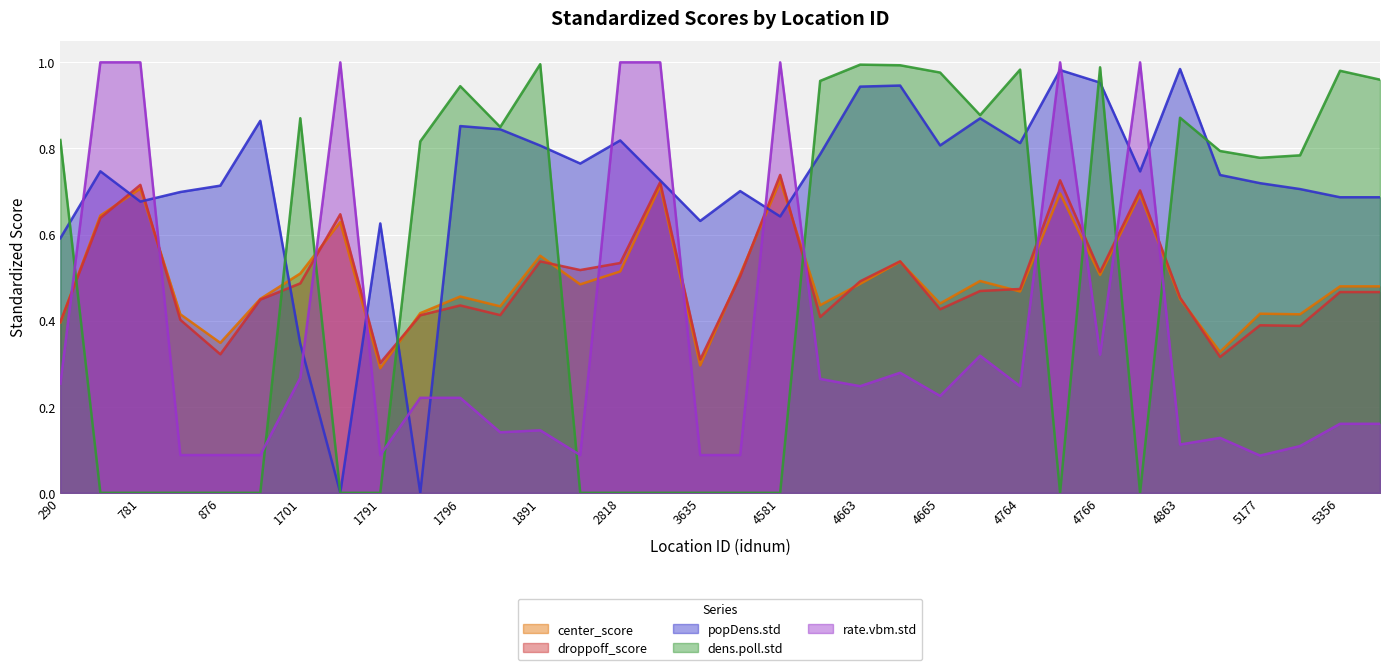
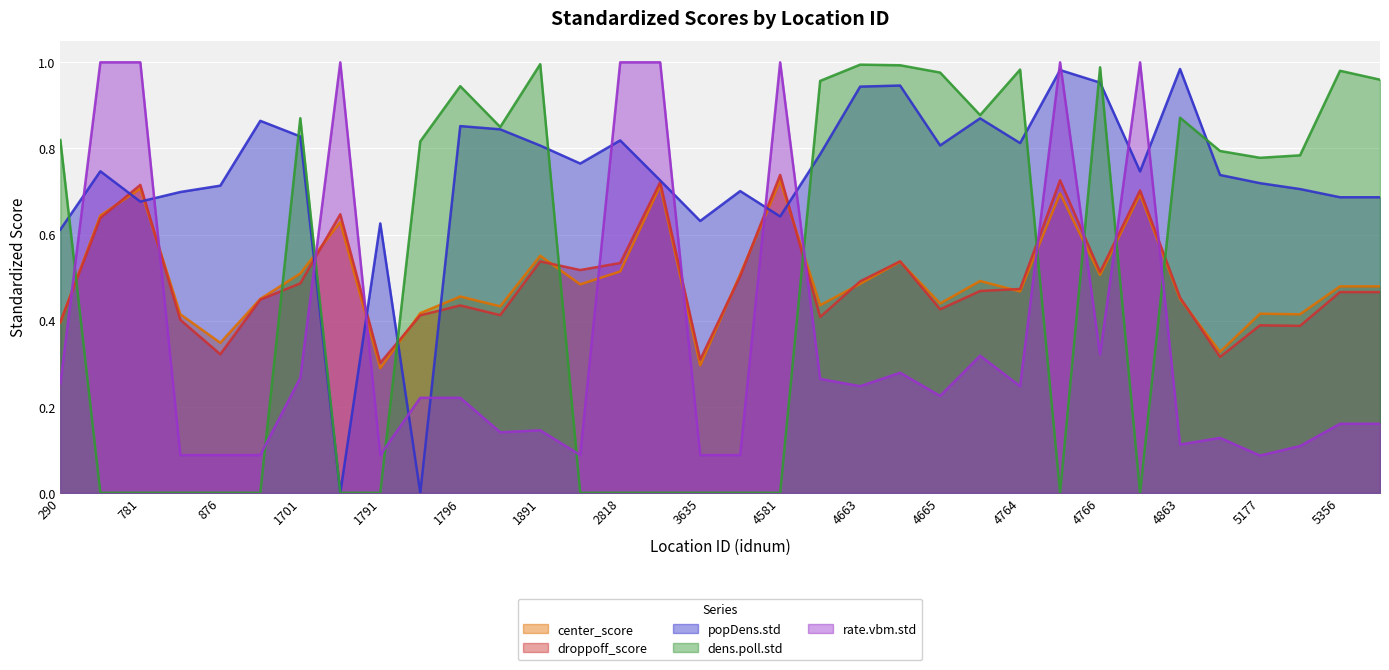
  {
    "popDens.std": {
-     "290": 0.59,
+     "290": 0.61,
      "781": 0.68,
      "876": 0.71,
-     "1701": 0.35,
+     "1701": 0.83,
      "1791": 0.63,
      "1796": 0.85,
      "1891": 0.81,
      "2818": 0.82,
      "3635": 0.63,
      "4581": 0.64,
      "4663": 0.94,
      "4665": 0.81,
      "4764": 0.81,
      "4766": 0.95,
      "4863": 0.98,
      "5177": 0.72,
      "5356": 0.69
    },
    "dens.poll.std": {
      "290": 0.82,
      "781": 0.00,
      "876": 0.00,
      "1701": 0.87,
      "1791": 0.00,
      "1796": 0.94,
      "1891": 1.00,
      "2818": 0.00,
      "3635": 0.00,
      "4581": 0.00,
      "4663": 0.99,
      "4665": 0.98,
      "4764": 0.98,
      "4766": 0.99,
      "4863": 0.87,
      "5177": 0.78,
      "5356": 0.98
    },
    "rate.vbm.std": {
      "290": 0.25,
      "781": 1.00,
      "876": 0.09,
      "1701": 0.27,
      "1791": 0.09,
      "1796": 0.22,
      "1891": 0.15,
      "2818": 1.00,
      "3635": 0.09,
      "4581": 1.00,
      "4663": 0.25,
      "4665": 0.23,
      "4764": 0.25,
      "4766": 0.32,
      "4863": 0.11,
      "5177": 0.09,
      "5356": 0.16
    }
  }
